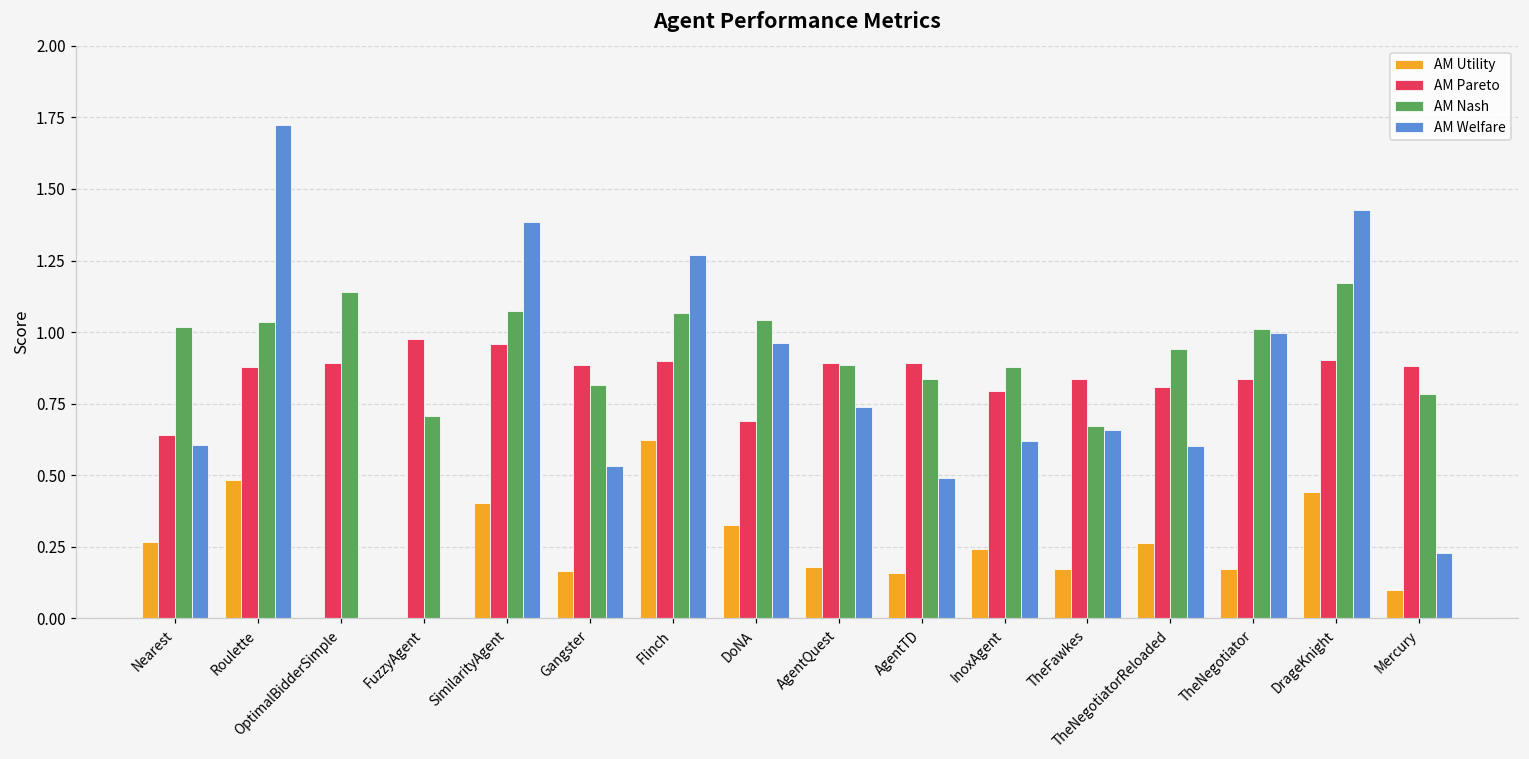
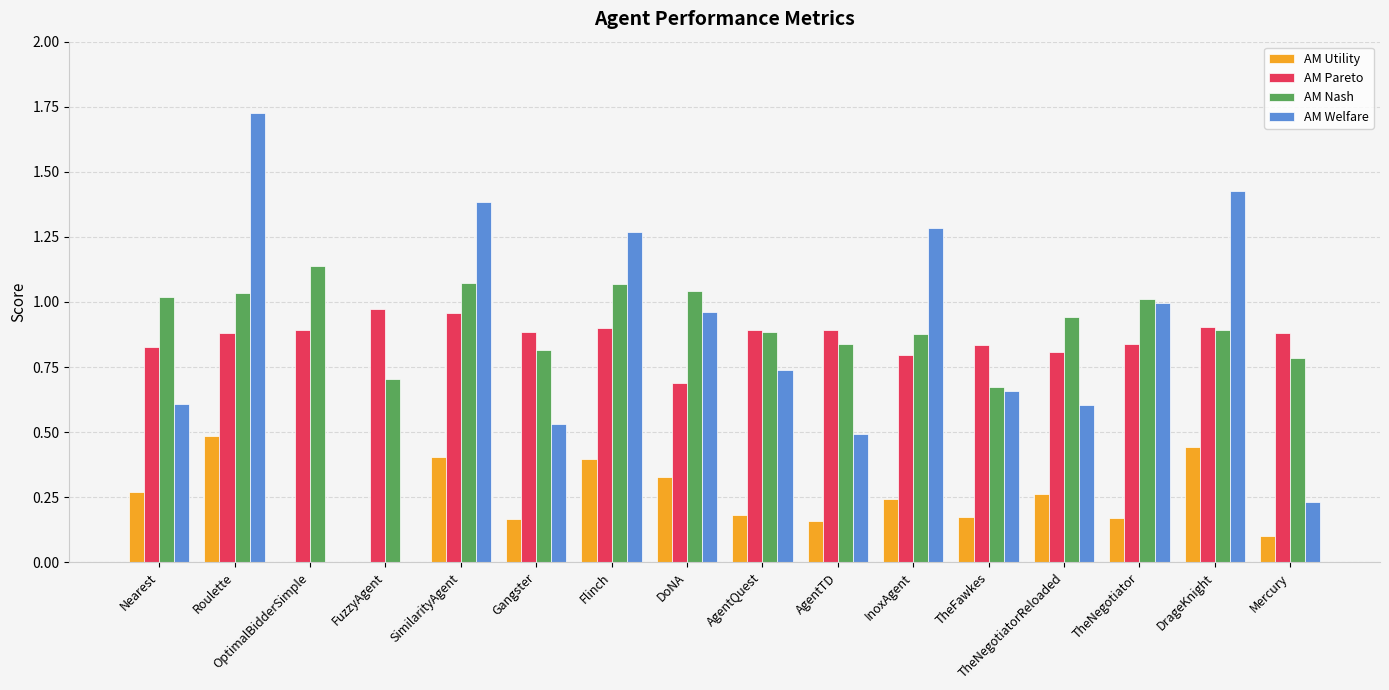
  {
    "AM Utility": {
      "Nearest": 0.27,
      "Roulette": 0.48,
      "OptimalBidderSimple": 0.00,
      "FuzzyAgent": 0.00,
      "SimilarityAgent": 0.40,
      "Gangster": 0.17,
-     "Flinch": 0.62,
+     "Flinch": 0.40,
      "DoNA": 0.33,
      "AgentQuest": 0.18,
      "AgentTD": 0.16,
      "InoxAgent": 0.24,
      "TheFawkes": 0.17,
      "TheNegotiatorReloaded": 0.26,
      "TheNegotiator": 0.17,
      "DrageKnight": 0.44,
      "Mercury": 0.10
    },
    "AM Pareto": {
-     "Nearest": 0.64,
+     "Nearest": 0.83,
      "Roulette": 0.88,
      "OptimalBidderSimple": 0.89,
      "FuzzyAgent": 0.97,
      "SimilarityAgent": 0.96,
      "Gangster": 0.89,
      "Flinch": 0.90,
      "DoNA": 0.69,
      "AgentQuest": 0.89,
      "AgentTD": 0.89,
      "InoxAgent": 0.80,
      "TheFawkes": 0.83,
      "TheNegotiatorReloaded": 0.81,
      "TheNegotiator": 0.84,
      "DrageKnight": 0.90,
      "Mercury": 0.88
    },
    "AM Nash": {
      "Nearest": 1.02,
      "Roulette": 1.03,
      "OptimalBidderSimple": 1.14,
      "FuzzyAgent": 0.71,
      "SimilarityAgent": 1.07,
      "Gangster": 0.82,
      "Flinch": 1.07,
      "DoNA": 1.04,
      "AgentQuest": 0.89,
      "AgentTD": 0.84,
      "InoxAgent": 0.88,
      "TheFawkes": 0.67,
      "TheNegotiatorReloaded": 0.94,
      "TheNegotiator": 1.01,
-     "DrageKnight": 1.17,
+     "DrageKnight": 0.89,
      "Mercury": 0.78
    },
    "AM Welfare": {
      "Nearest": 0.61,
      "Roulette": 1.72,
      "OptimalBidderSimple": 0.00,
      "FuzzyAgent": 0.00,
      "SimilarityAgent": 1.38,
      "Gangster": 0.53,
      "Flinch": 1.27,
      "DoNA": 0.96,
      "AgentQuest": 0.74,
      "AgentTD": 0.49,
-     "InoxAgent": 0.62,
+     "InoxAgent": 1.28,
      "TheFawkes": 0.66,
      "TheNegotiatorReloaded": 0.60,
      "TheNegotiator": 1.00,
      "DrageKnight": 1.43,
      "Mercury": 0.23
    }
  }
